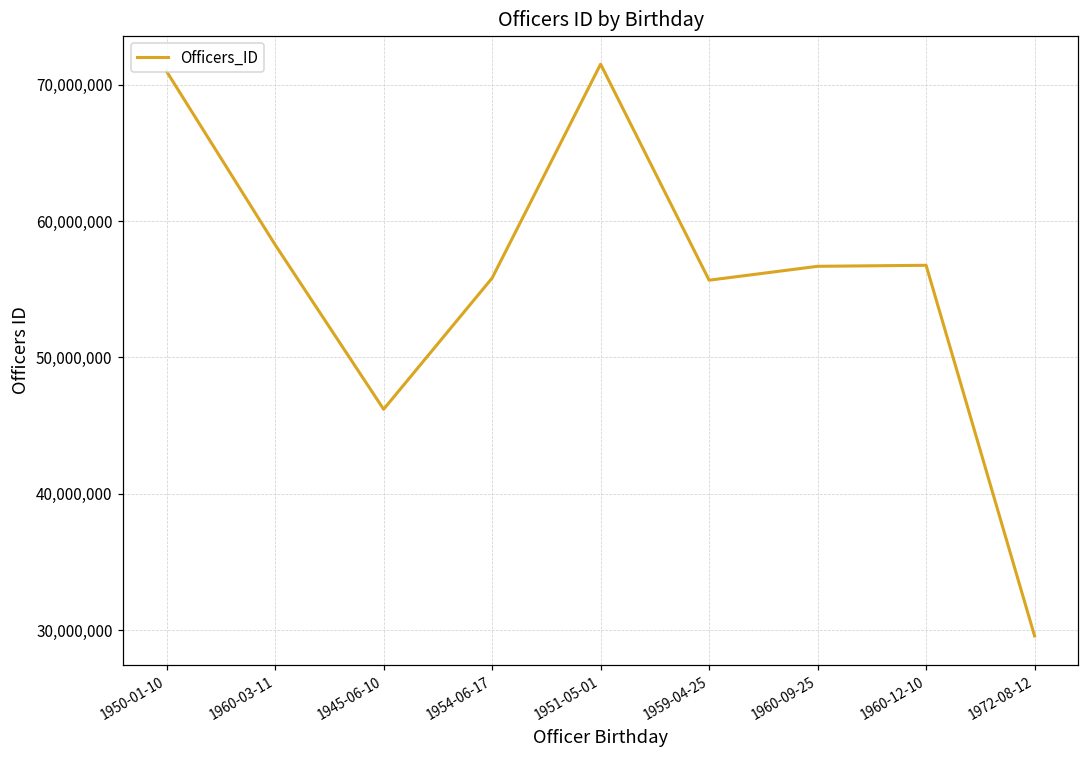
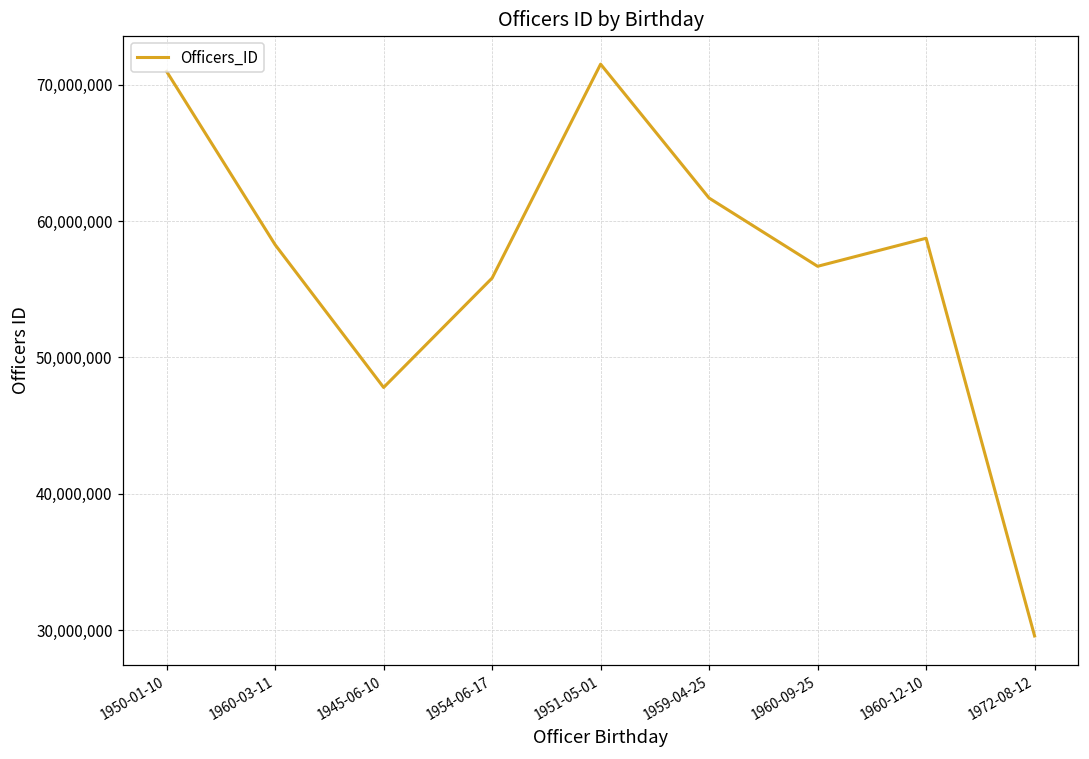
  {
    "1950-01-10": "71,000,000",
    "1960-03-11": "58,300,000",
-   "1945-06-10": "46,200,000",
+   "1945-06-10": "47,800,000",
    "1954-06-17": "55,800,000",
    "1951-05-01": "71,500,000",
-   "1959-04-25": "55,700,000",
+   "1959-04-25": "61,700,000",
    "1960-09-25": "56,700,000",
-   "1960-12-10": "56,800,000",
+   "1960-12-10": "58,700,000",
    "1972-08-12": "29,600,000"
  }
